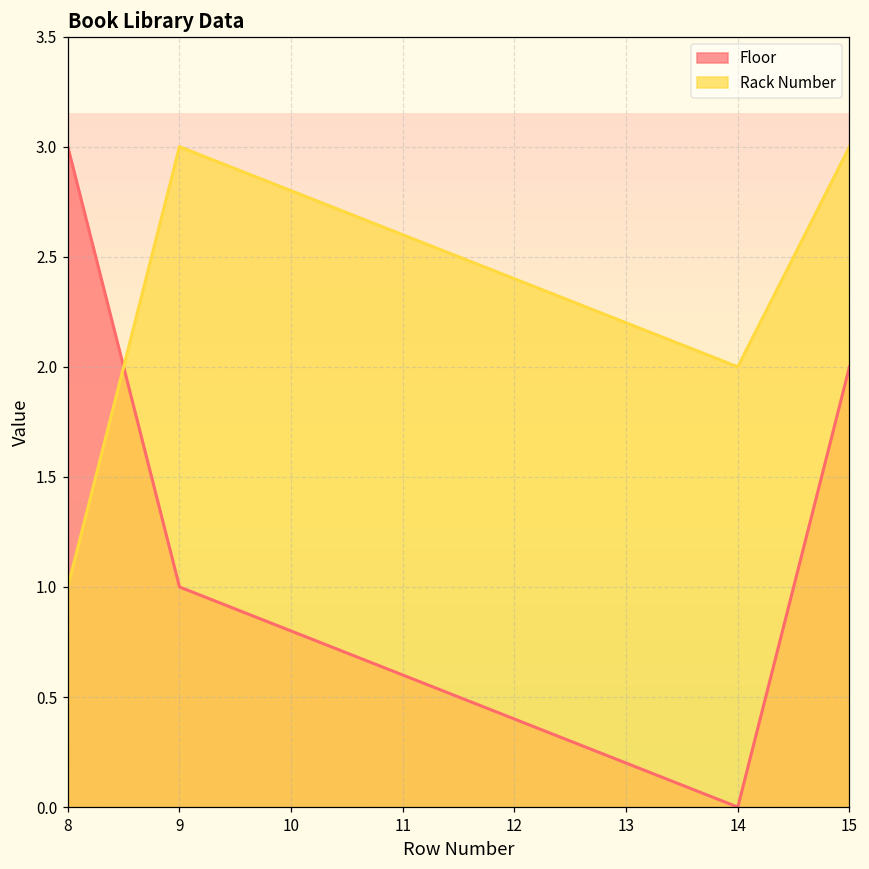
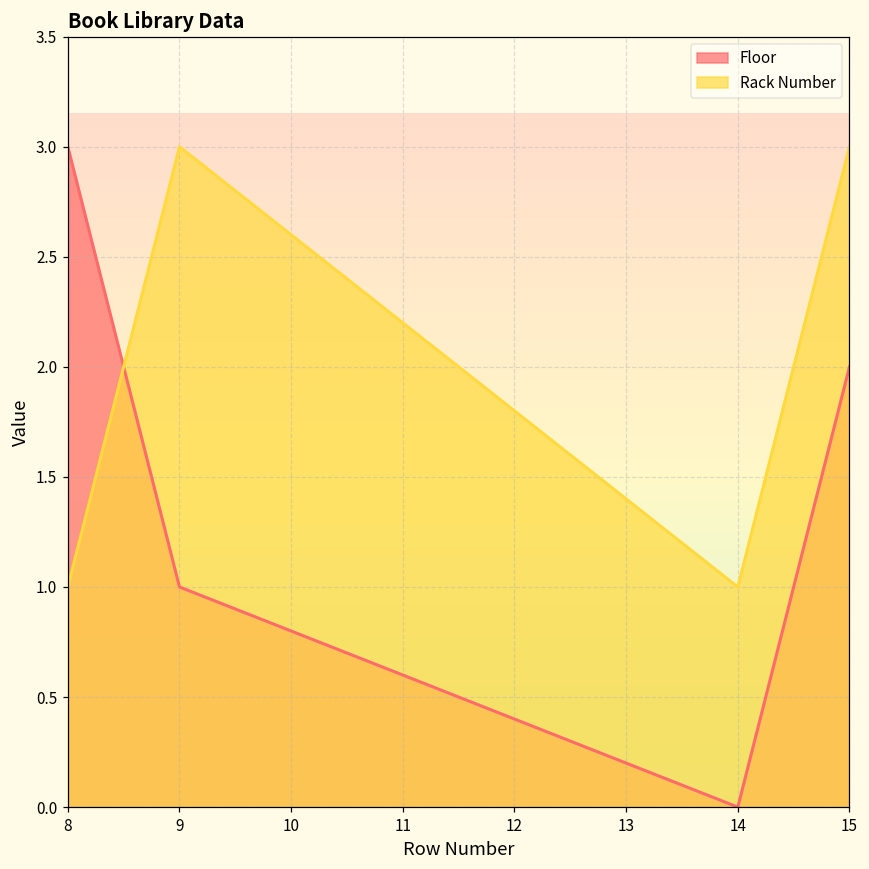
  {
    "Floor": {
      "8": 3,
      "9": 1,
      "14": 0,
      "15": 2
    },
    "Rack Number": {
      "8": 1,
      "9": 3,
-     "14": 2,
+     "14": 1,
      "15": 3
    }
  }
